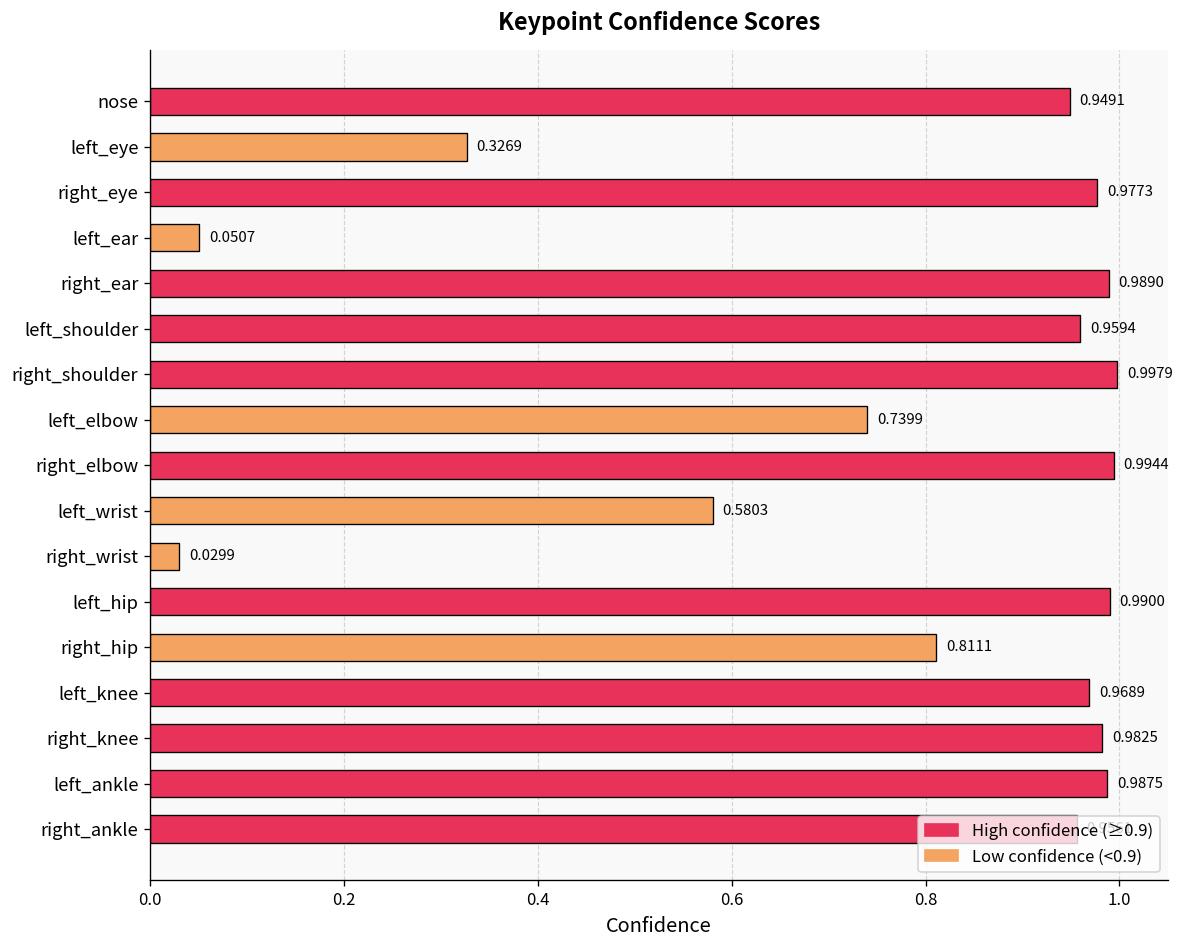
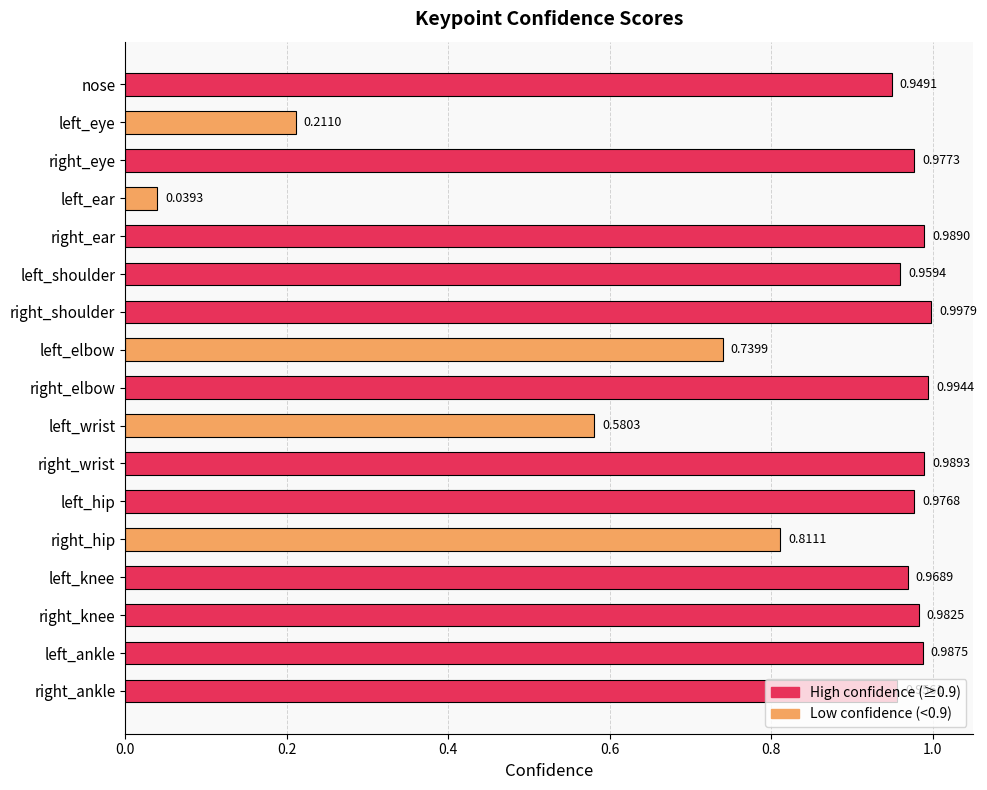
  {
    "nose": 0.9491,
-   "left_eye": 0.3269,
+   "left_eye": 0.2110,
    "right_eye": 0.9773,
-   "left_ear": 0.0507,
+   "left_ear": 0.0393,
    "right_ear": 0.9890,
    "left_shoulder": 0.9594,
    "right_shoulder": 0.9979,
    "left_elbow": 0.7399,
    "right_elbow": 0.9944,
    "left_wrist": 0.5803,
-   "right_wrist": 0.0299,
-   "left_hip": 0.9900,
+   "right_wrist": 0.9893,
+   "left_hip": 0.9768,
    "right_hip": 0.8111,
    "left_knee": 0.9689,
    "right_knee": 0.9825,
    "left_ankle": 0.9875
  }
